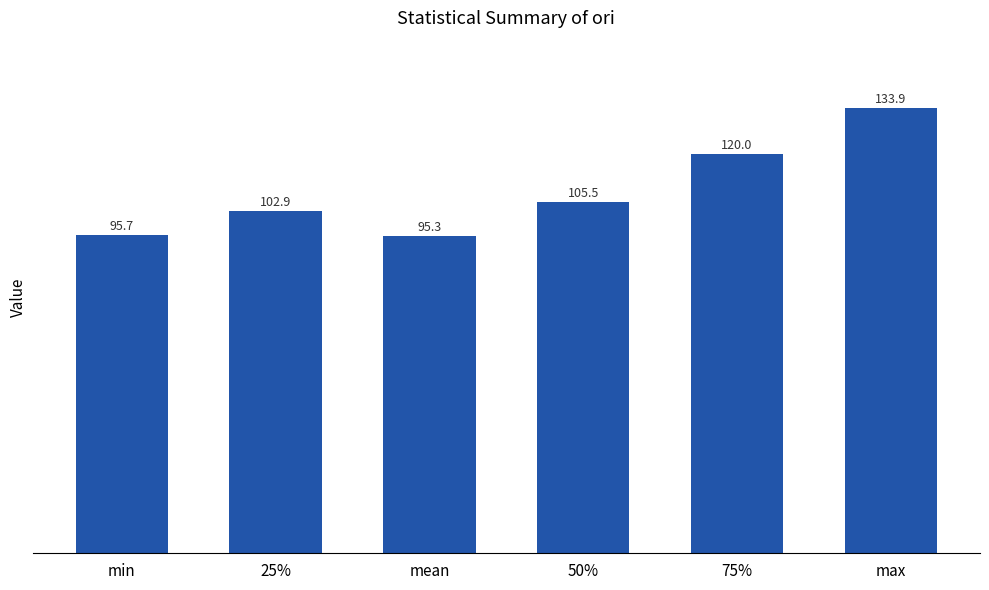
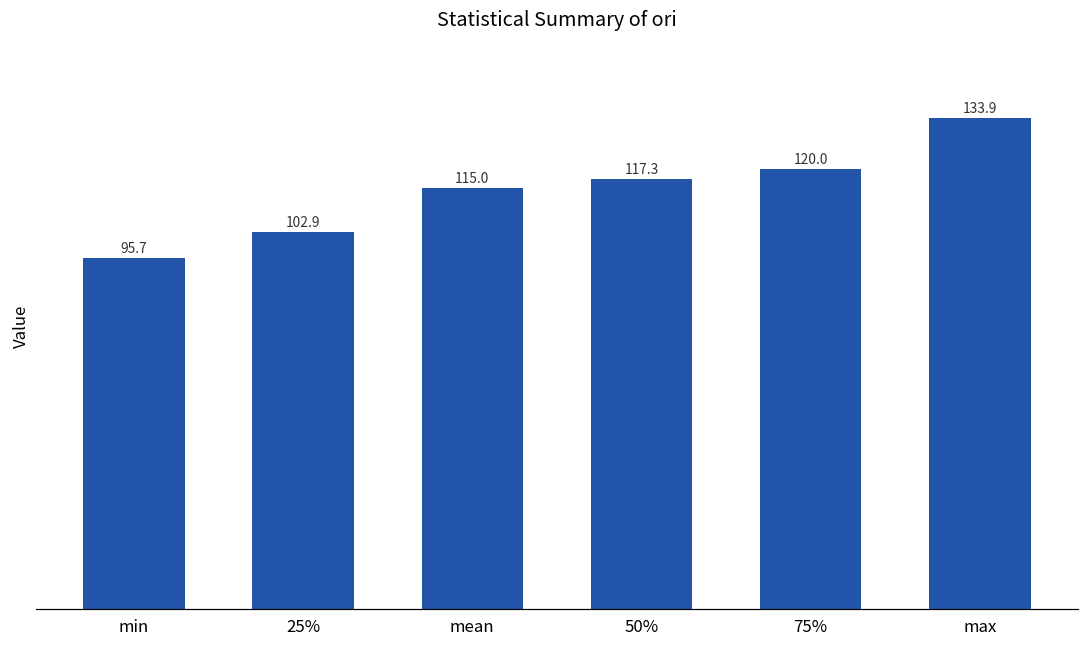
  {
    "min": 95.7,
    "25%": 102.9,
-   "mean": 95.3,
-   "50%": 105.5,
+   "mean": 115.0,
+   "50%": 117.3,
    "75%": 120.0,
    "max": 133.9
  }
